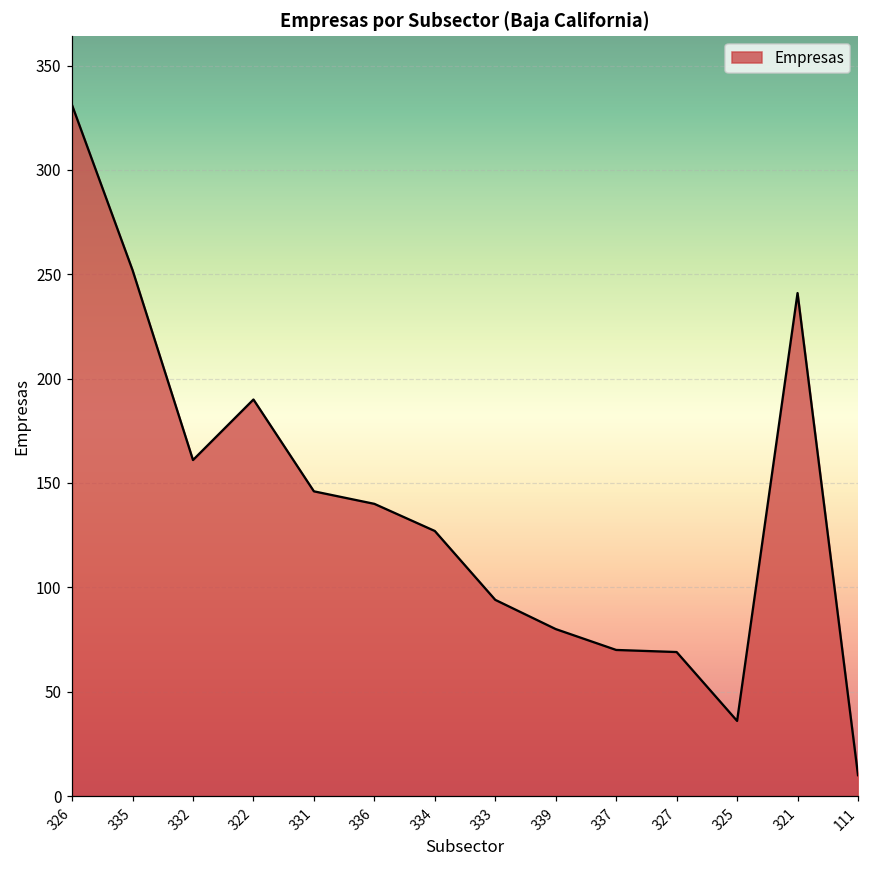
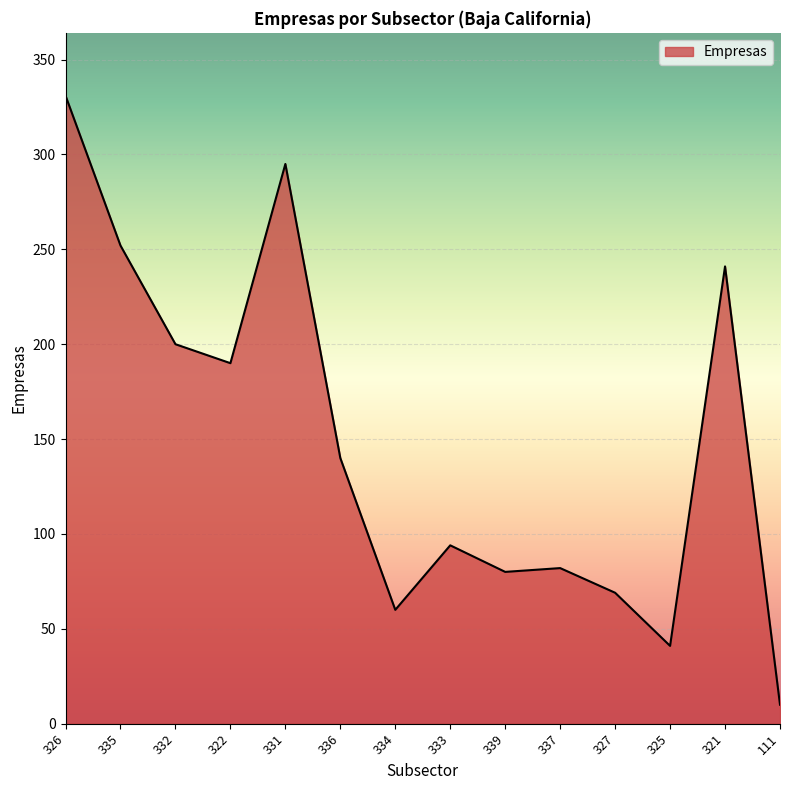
  {
    "326": 331,
    "335": 252,
-   "332": 161,
+   "332": 200,
    "322": 190,
-   "331": 146,
+   "331": 295,
    "336": 140,
-   "334": 127,
+   "334": 60,
    "333": 94,
    "339": 80,
-   "337": 70,
+   "337": 82,
    "327": 69,
-   "325": 36,
+   "325": 41,
    "321": 241,
    "111": 10
  }
